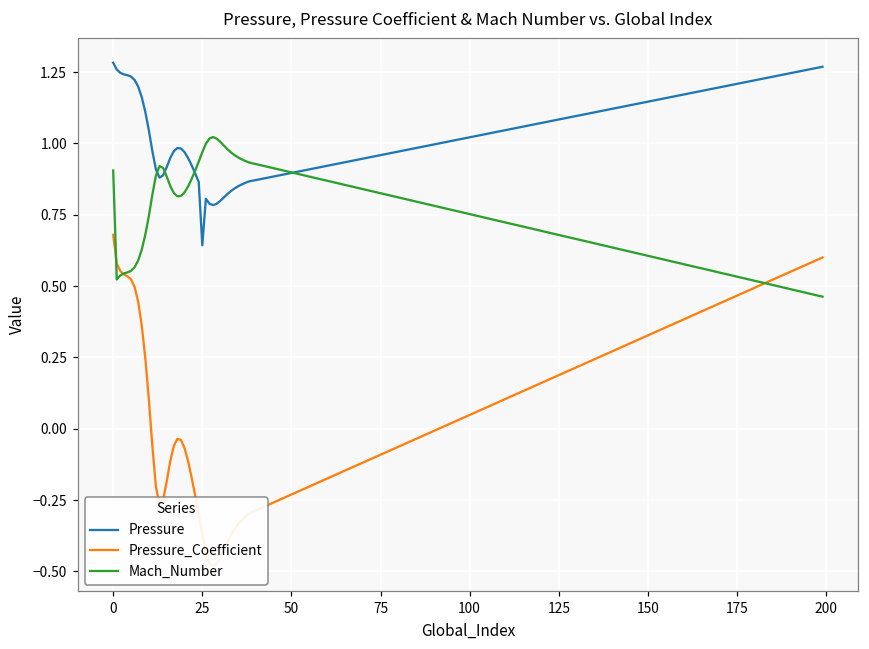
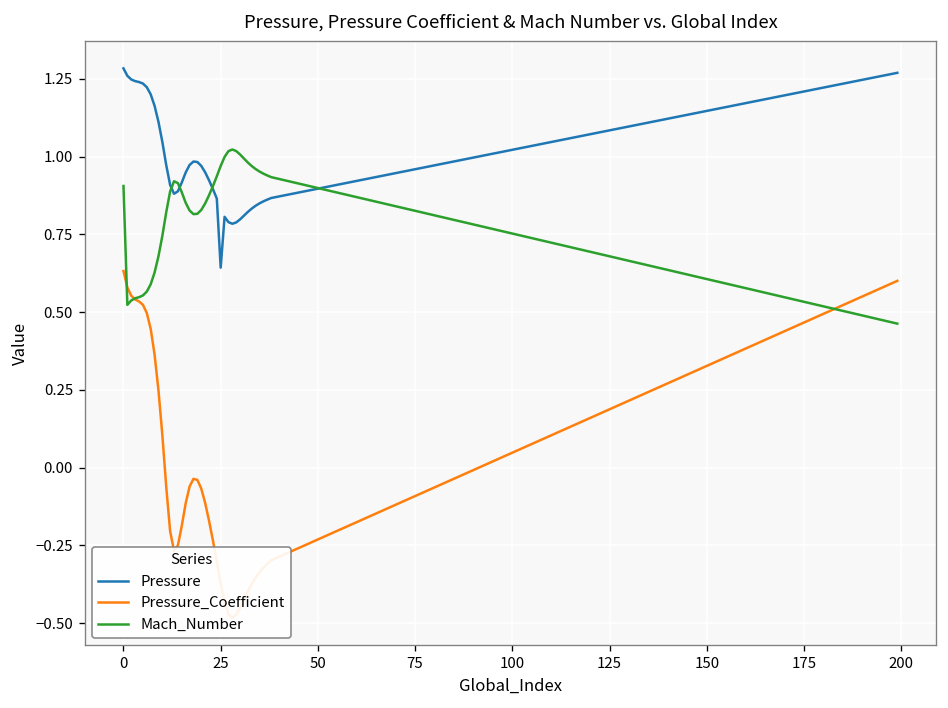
  {
    "Pressure": {
      "0": 1.28,
      "25": 0.64
    },
    "Pressure_Coefficient": {
-     "0": 0.68
+     "0": 0.63
    },
    "Mach_Number": {
      "0": 0.91,
      "25": 0.97
    }
  }
